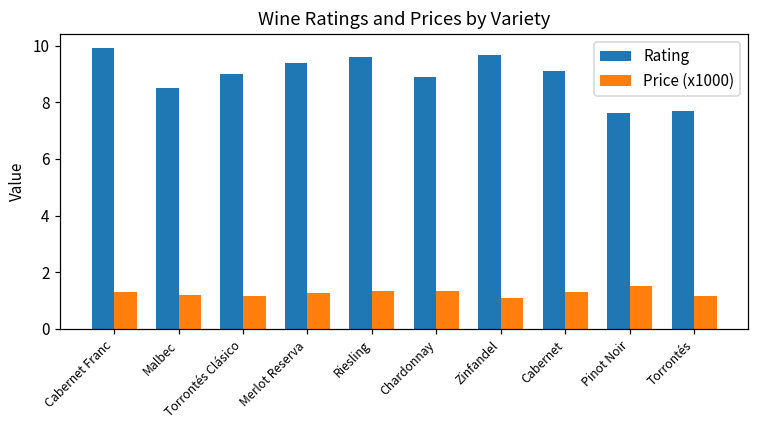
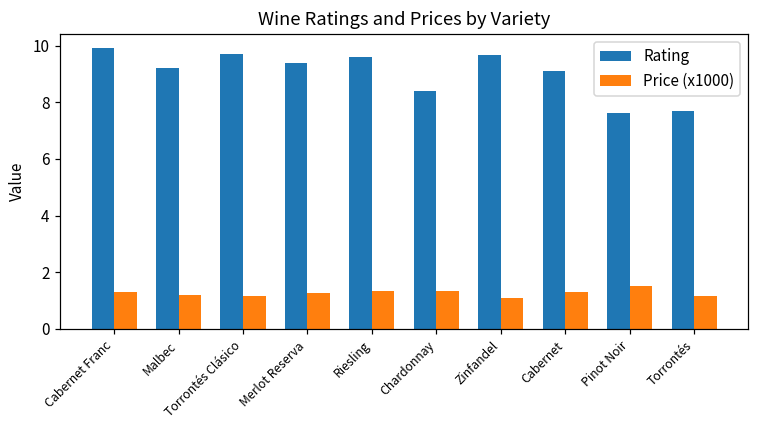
  {
    "Rating": {
      "Cabernet Franc": 9.9,
-     "Malbec": 8.5,
-     "Torrontés Clásico": 9.0,
+     "Malbec": 9.2,
+     "Torrontés Clásico": 9.7,
      "Merlot Reserva": 9.4,
      "Riesling": 9.6,
-     "Chardonnay": 8.9,
+     "Chardonnay": 8.4,
      "Zinfandel": 9.7,
      "Cabernet": 9.1,
      "Pinot Noir": 7.6,
      "Torrontés": 7.7
    },
    "Price (x1000)": {
      "Cabernet Franc": 1.3,
      "Malbec": 1.2,
      "Torrontés Clásico": 1.2,
      "Merlot Reserva": 1.3,
      "Riesling": 1.4,
      "Chardonnay": 1.4,
      "Zinfandel": 1.1,
      "Cabernet": 1.3,
      "Pinot Noir": 1.5,
      "Torrontés": 1.2
    }
  }
